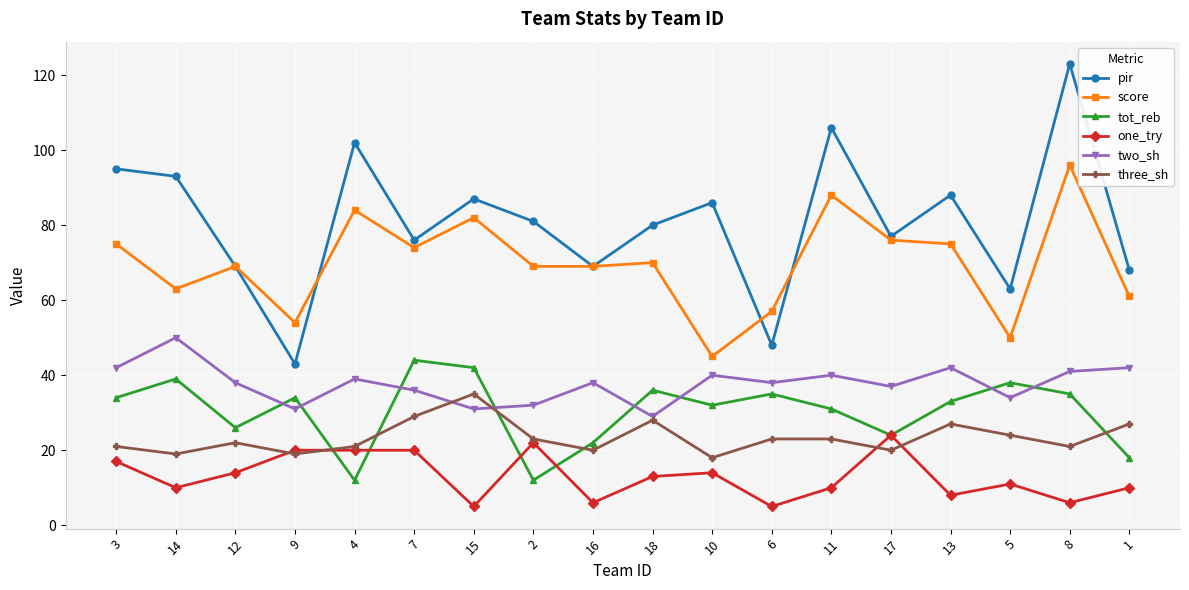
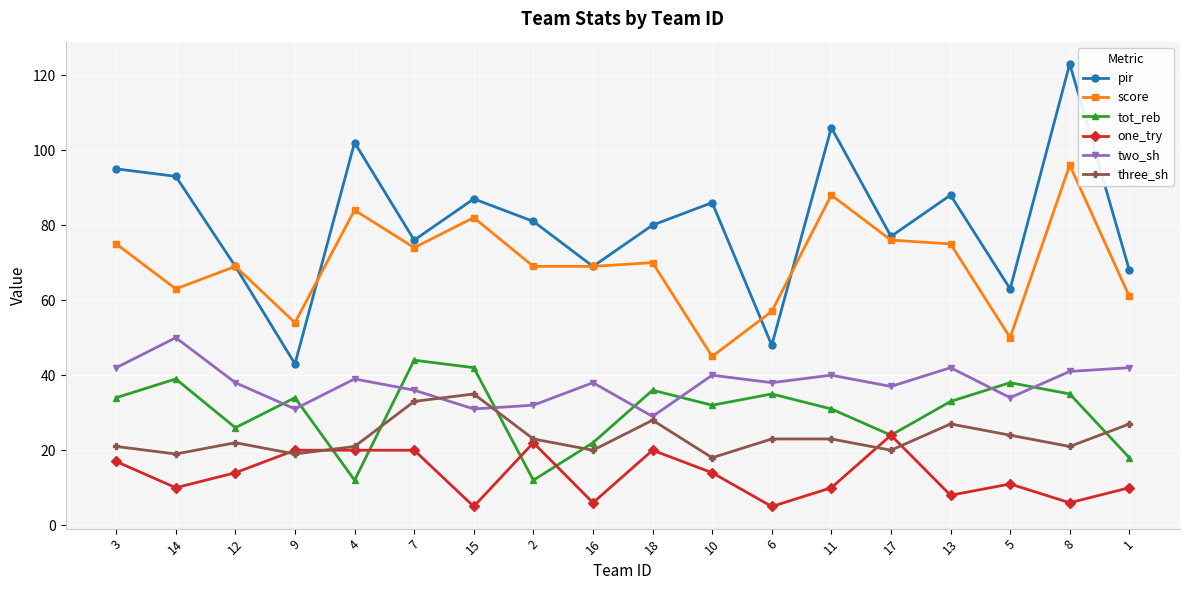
  {
    "pir": {
      "3": 95,
      "14": 93,
      "9": 43,
      "4": 102,
      "7": 76,
      "15": 87,
      "2": 81,
      "18": 80,
      "10": 86,
      "6": 48,
      "11": 106,
      "17": 77,
      "13": 88,
      "5": 63,
      "8": 123,
      "1": 68
    },
    "score": {
      "3": 75,
      "14": 63,
      "9": 54,
      "4": 84,
      "7": 74,
      "15": 82,
      "2": 69,
      "18": 70,
      "10": 45,
      "6": 57,
      "11": 88,
      "17": 76,
      "13": 75,
      "5": 50,
      "8": 96,
      "1": 61
    },
    "tot_reb": {
      "3": 34,
      "14": 39,
      "12": 26,
      "9": 34,
      "4": 12,
      "7": 44,
      "15": 42,
      "2": 12,
      "16": 22,
      "18": 36,
      "10": 32,
      "6": 35,
      "11": 31,
      "13": 33,
      "5": 38,
      "8": 35,
      "1": 18
    },
    "one_try": {
      "3": 17,
      "14": 10,
      "12": 14,
      "9": 20,
      "4": 20,
      "7": 20,
      "15": 5,
      "2": 22,
      "16": 6,
-     "18": 13,
+     "18": 20,
      "10": 14,
      "6": 5,
      "11": 10,
      "13": 8,
      "5": 11,
      "8": 6,
      "1": 10
    },
    "two_sh": {
      "3": 42,
      "14": 50,
      "12": 38,
      "9": 31,
      "4": 39,
      "7": 36,
      "15": 31,
      "2": 32,
      "16": 38,
      "18": 29,
      "10": 40,
      "6": 38,
      "11": 40,
      "17": 37,
      "13": 42,
      "5": 34,
      "8": 41,
      "1": 42
    },
    "three_sh": {
      "3": 21,
      "14": 19,
      "12": 22,
      "9": 19,
      "4": 21,
-     "7": 29,
+     "7": 33,
      "15": 35,
      "2": 23,
      "16": 20,
      "18": 28,
      "10": 18,
      "6": 23,
      "11": 23,
      "17": 20,
      "13": 27,
      "5": 24,
      "8": 21,
      "1": 27
    }
  }
